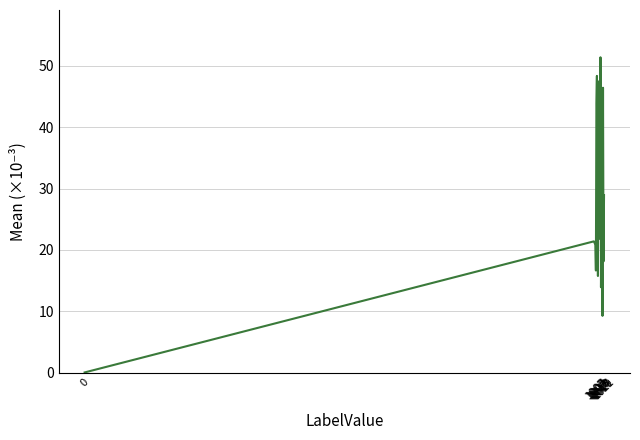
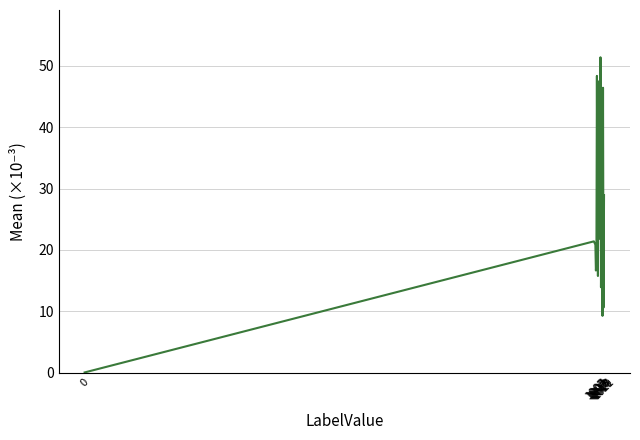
  {
    "0": 0,
    "1005": 21,
-   "1007": 44,
+   "1007": 18,
    "1009": 26,
    "1011": 47,
    "1013": 34,
    "1015": 51,
    "1017": 21,
    "1019": 9,
-   "1021": 18
+   "1021": 11
  }
